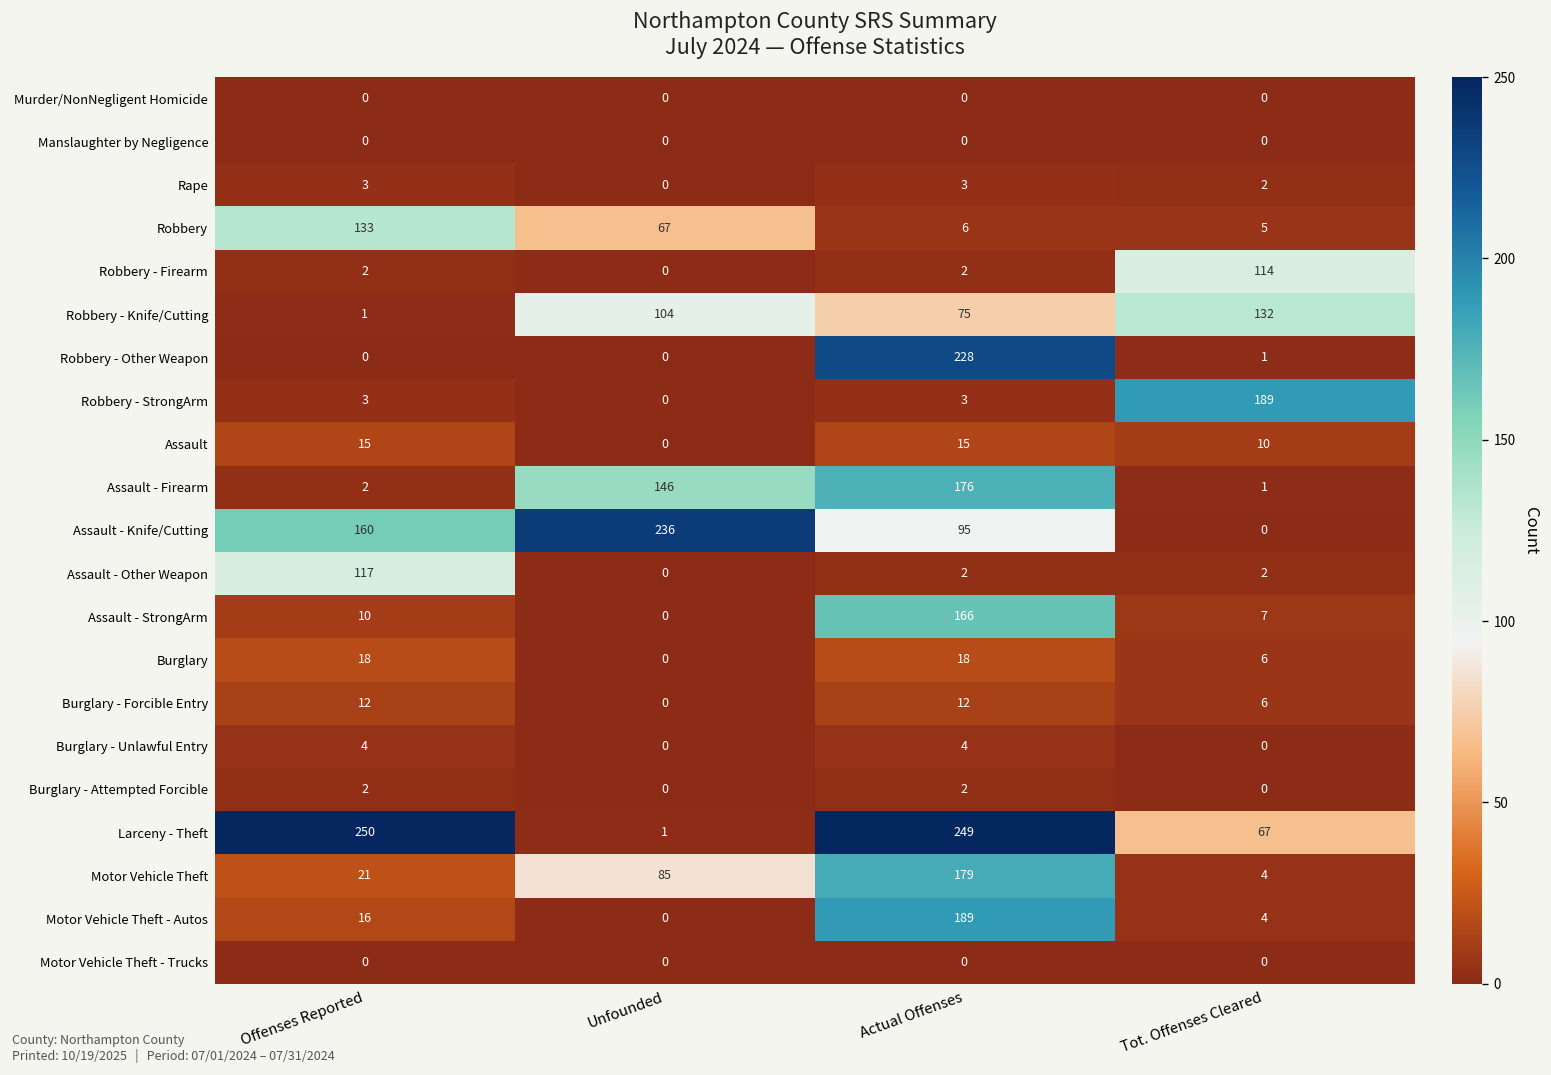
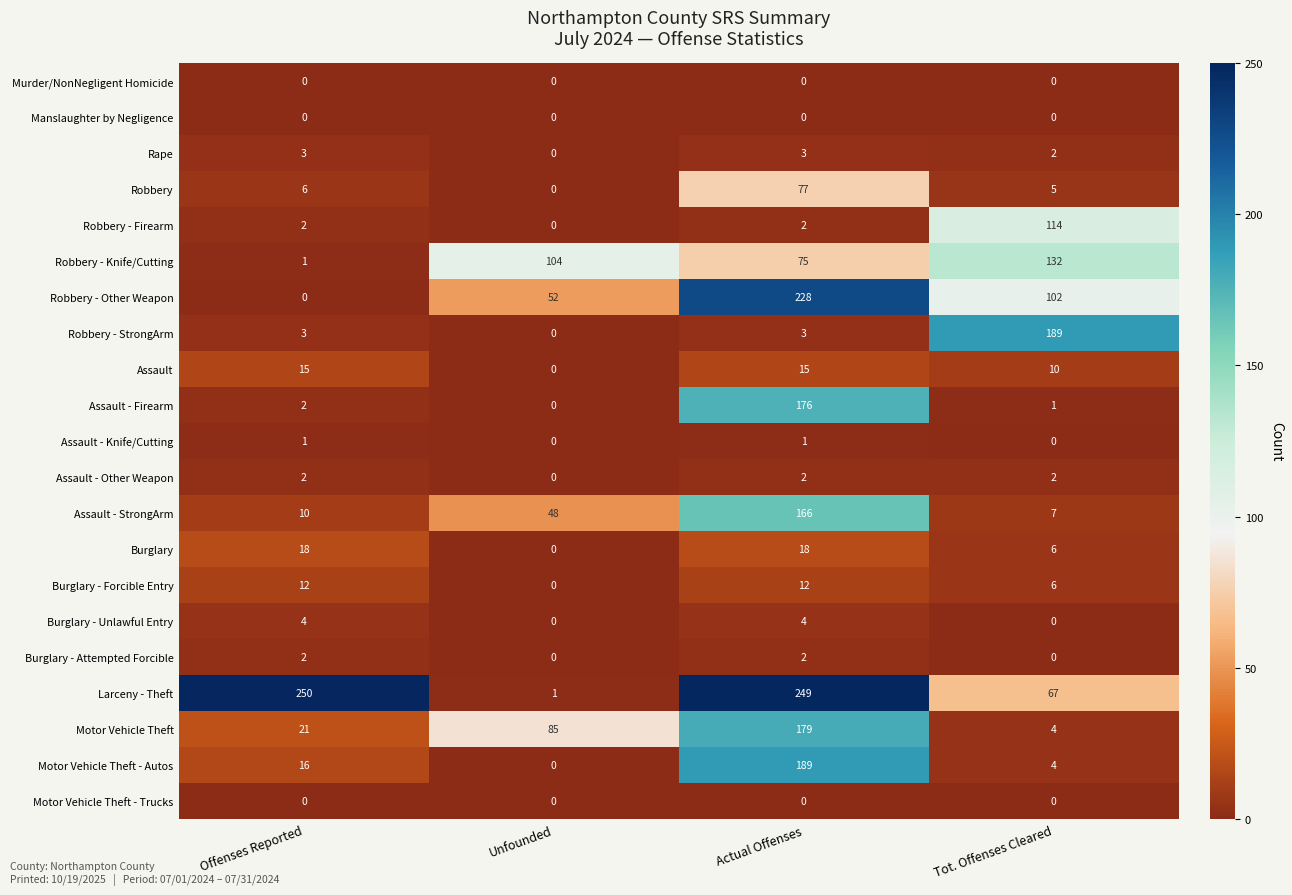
  {
    "Murder/NonNegligent Homicide": {
      "Offenses Reported": 0,
      "Unfounded": 0,
      "Actual Offenses": 0,
      "Tot. Offenses Cleared": 0
    },
    "Manslaughter by Negligence": {
      "Offenses Reported": 0,
      "Unfounded": 0,
      "Actual Offenses": 0,
      "Tot. Offenses Cleared": 0
    },
    "Rape": {
      "Offenses Reported": 3,
      "Unfounded": 0,
      "Actual Offenses": 3,
      "Tot. Offenses Cleared": 2
    },
    "Robbery": {
-     "Offenses Reported": 133,
-     "Unfounded": 67,
-     "Actual Offenses": 6,
+     "Offenses Reported": 6,
+     "Unfounded": 0,
+     "Actual Offenses": 77,
      "Tot. Offenses Cleared": 5
    },
    "Robbery - Firearm": {
      "Offenses Reported": 2,
      "Unfounded": 0,
      "Actual Offenses": 2,
      "Tot. Offenses Cleared": 114
    },
    "Robbery - Knife/Cutting": {
      "Offenses Reported": 1,
      "Unfounded": 104,
      "Actual Offenses": 75,
      "Tot. Offenses Cleared": 132
    },
    "Robbery - Other Weapon": {
      "Offenses Reported": 0,
-     "Unfounded": 0,
+     "Unfounded": 52,
      "Actual Offenses": 228,
-     "Tot. Offenses Cleared": 1
+     "Tot. Offenses Cleared": 102
    },
    "Robbery - StrongArm": {
      "Offenses Reported": 3,
      "Unfounded": 0,
      "Actual Offenses": 3,
      "Tot. Offenses Cleared": 189
    },
    "Assault": {
      "Offenses Reported": 15,
      "Unfounded": 0,
      "Actual Offenses": 15,
      "Tot. Offenses Cleared": 10
    },
    "Assault - Firearm": {
      "Offenses Reported": 2,
-     "Unfounded": 146,
+     "Unfounded": 0,
      "Actual Offenses": 176,
      "Tot. Offenses Cleared": 1
    },
    "Assault - Knife/Cutting": {
-     "Offenses Reported": 160,
-     "Unfounded": 236,
-     "Actual Offenses": 95,
+     "Offenses Reported": 1,
+     "Unfounded": 0,
+     "Actual Offenses": 1,
      "Tot. Offenses Cleared": 0
    },
    "Assault - Other Weapon": {
-     "Offenses Reported": 117,
+     "Offenses Reported": 2,
      "Unfounded": 0,
      "Actual Offenses": 2,
      "Tot. Offenses Cleared": 2
    },
    "Assault - StrongArm": {
      "Offenses Reported": 10,
-     "Unfounded": 0,
+     "Unfounded": 48,
      "Actual Offenses": 166,
      "Tot. Offenses Cleared": 7
    },
    "Burglary": {
      "Offenses Reported": 18,
      "Unfounded": 0,
      "Actual Offenses": 18,
      "Tot. Offenses Cleared": 6
    },
    "Burglary - Forcible Entry": {
      "Offenses Reported": 12,
      "Unfounded": 0,
      "Actual Offenses": 12,
      "Tot. Offenses Cleared": 6
    },
    "Burglary - Unlawful Entry": {
      "Offenses Reported": 4,
      "Unfounded": 0,
      "Actual Offenses": 4,
      "Tot. Offenses Cleared": 0
    },
    "Burglary - Attempted Forcible": {
      "Offenses Reported": 2,
      "Unfounded": 0,
      "Actual Offenses": 2,
      "Tot. Offenses Cleared": 0
    },
    "Larceny - Theft": {
      "Offenses Reported": 250,
      "Unfounded": 1,
      "Actual Offenses": 249,
      "Tot. Offenses Cleared": 67
    },
    "Motor Vehicle Theft": {
      "Offenses Reported": 21,
      "Unfounded": 85,
      "Actual Offenses": 179,
      "Tot. Offenses Cleared": 4
    },
    "Motor Vehicle Theft - Autos": {
      "Offenses Reported": 16,
      "Unfounded": 0,
      "Actual Offenses": 189,
      "Tot. Offenses Cleared": 4
    },
    "Motor Vehicle Theft - Trucks": {
      "Offenses Reported": 0,
      "Unfounded": 0,
      "Actual Offenses": 0,
      "Tot. Offenses Cleared": 0
    }
  }
